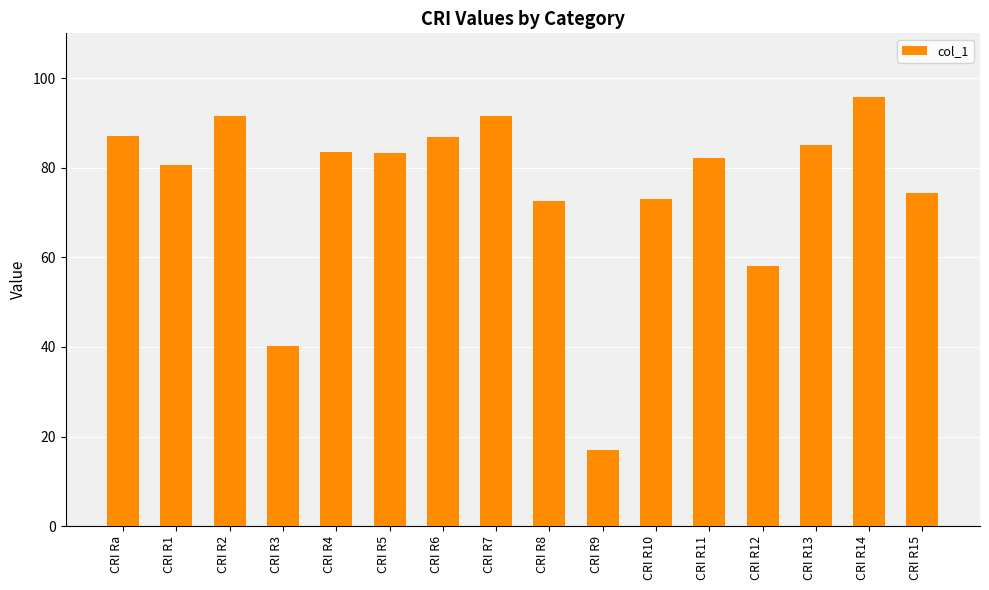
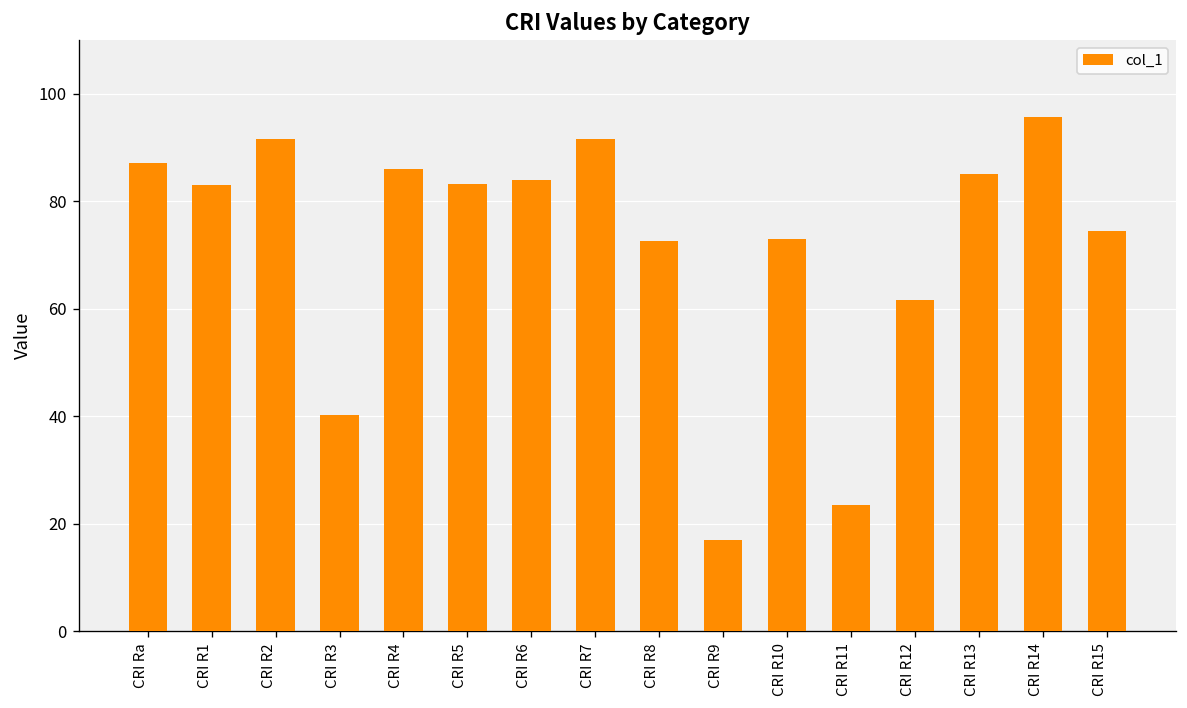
  {
    "CRI Ra": 87,
-   "CRI R1": 81,
+   "CRI R1": 83,
    "CRI R2": 92,
    "CRI R3": 40,
-   "CRI R4": 84,
+   "CRI R4": 86,
    "CRI R5": 83,
-   "CRI R6": 87,
+   "CRI R6": 84,
    "CRI R7": 92,
    "CRI R8": 73,
    "CRI R9": 17,
    "CRI R10": 73,
-   "CRI R11": 82,
-   "CRI R12": 58,
+   "CRI R11": 24,
+   "CRI R12": 62,
    "CRI R13": 85,
    "CRI R14": 96,
    "CRI R15": 74
  }
